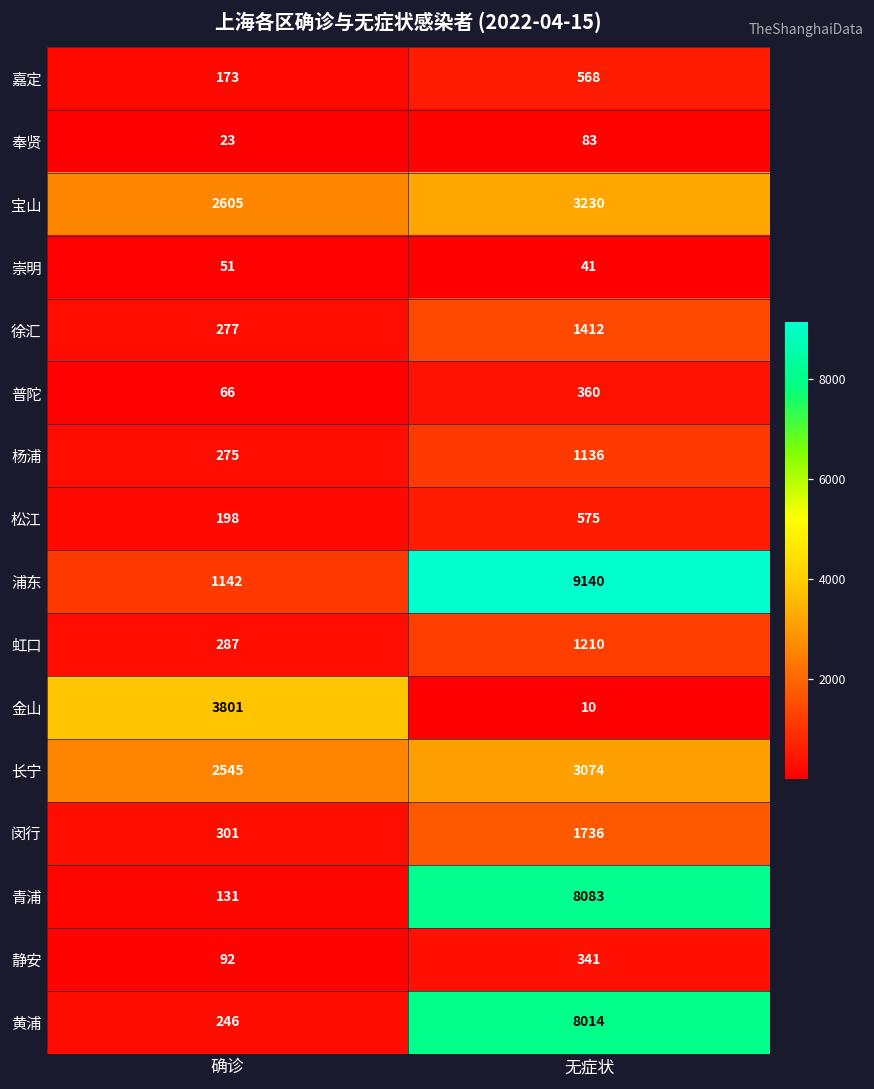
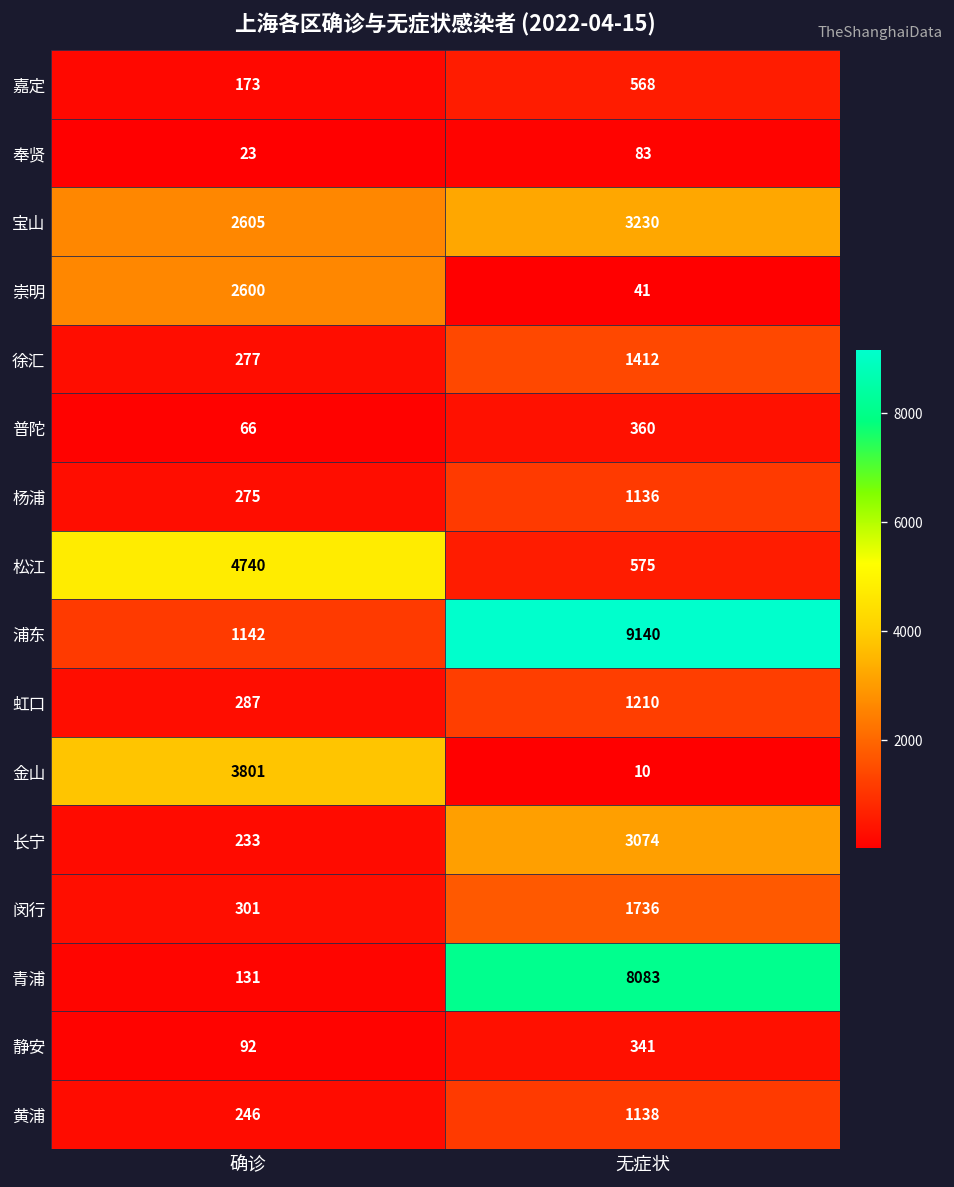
  {
    "嘉定": {
      "确诊": 173,
      "无症状": 568
    },
    "奉贤": {
      "确诊": 23,
      "无症状": 83
    },
    "宝山": {
      "确诊": 2605,
      "无症状": 3230
    },
    "崇明": {
-     "确诊": 51,
+     "确诊": 2600,
      "无症状": 41
    },
    "徐汇": {
      "确诊": 277,
      "无症状": 1412
    },
    "普陀": {
      "确诊": 66,
      "无症状": 360
    },
    "杨浦": {
      "确诊": 275,
      "无症状": 1136
    },
    "松江": {
-     "确诊": 198,
+     "确诊": 4740,
      "无症状": 575
    },
    "浦东": {
      "确诊": 1142,
      "无症状": 9140
    },
    "虹口": {
      "确诊": 287,
      "无症状": 1210
    },
    "金山": {
      "确诊": 3801,
      "无症状": 10
    },
    "长宁": {
-     "确诊": 2545,
+     "确诊": 233,
      "无症状": 3074
    },
    "闵行": {
      "确诊": 301,
      "无症状": 1736
    },
    "青浦": {
      "确诊": 131,
      "无症状": 8083
    },
    "静安": {
      "确诊": 92,
      "无症状": 341
    },
    "黄浦": {
      "确诊": 246,
-     "无症状": 8014
+     "无症状": 1138
    }
  }
